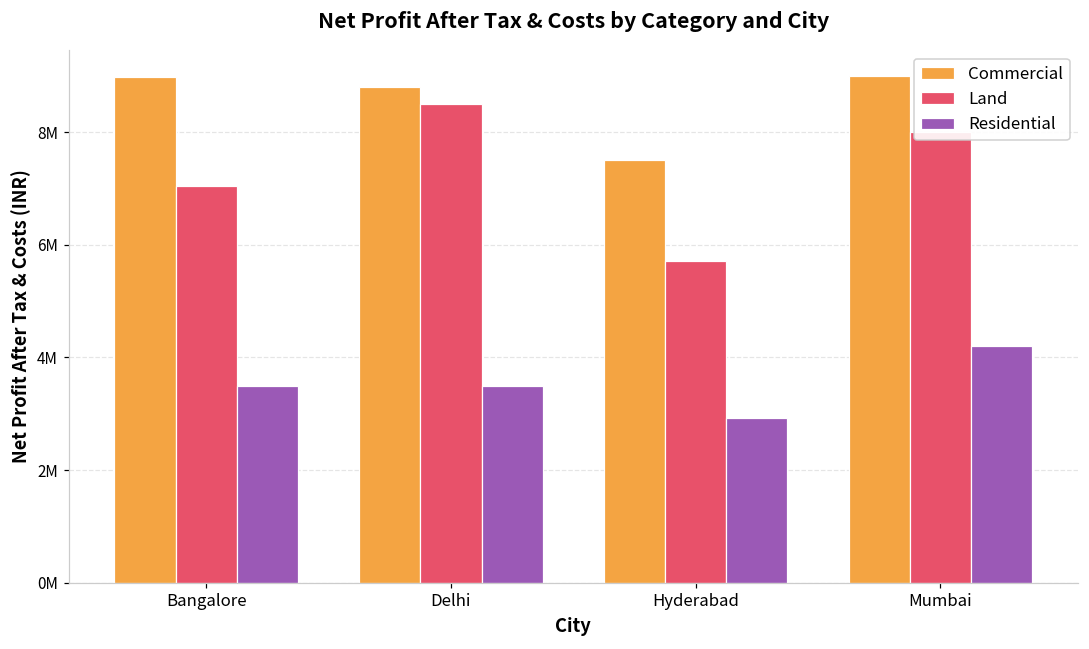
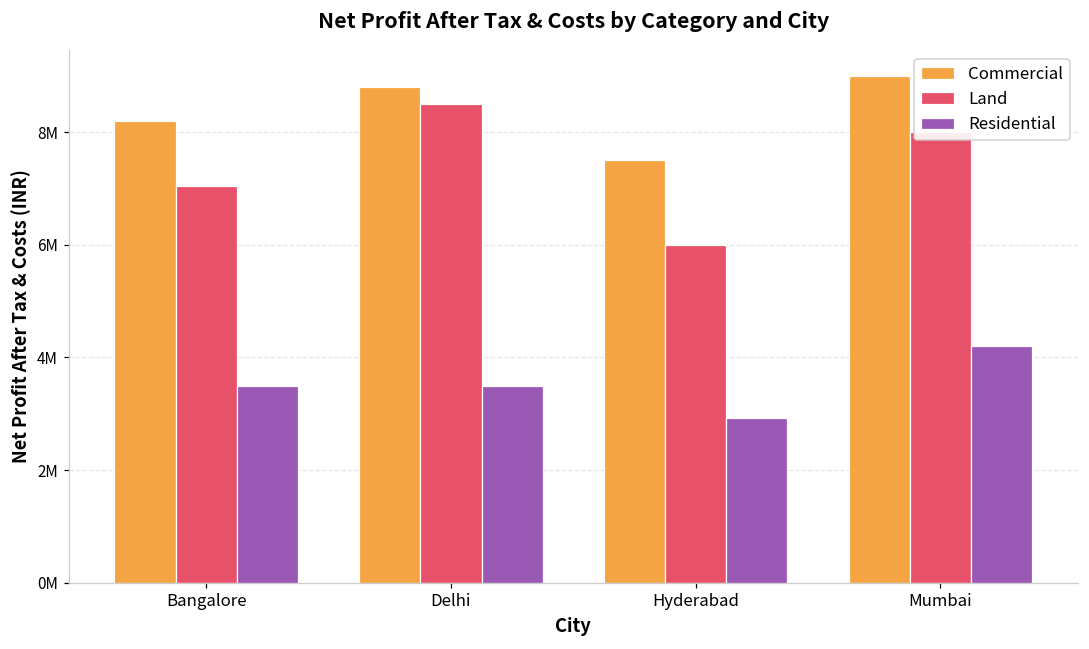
  {
    "Commercial": {
-     "Bangalore": 9000000,
+     "Bangalore": 8200000,
      "Delhi": 8800000,
      "Hyderabad": 7500000,
      "Mumbai": 9000000
    },
    "Land": {
      "Bangalore": 7000000,
      "Delhi": 8500000,
-     "Hyderabad": 5700000
+     "Hyderabad": 6000000
    },
    "Residential": {
      "Bangalore": 3500000,
      "Delhi": 3500000,
      "Hyderabad": 2900000,
      "Mumbai": 4200000
    }
  }
